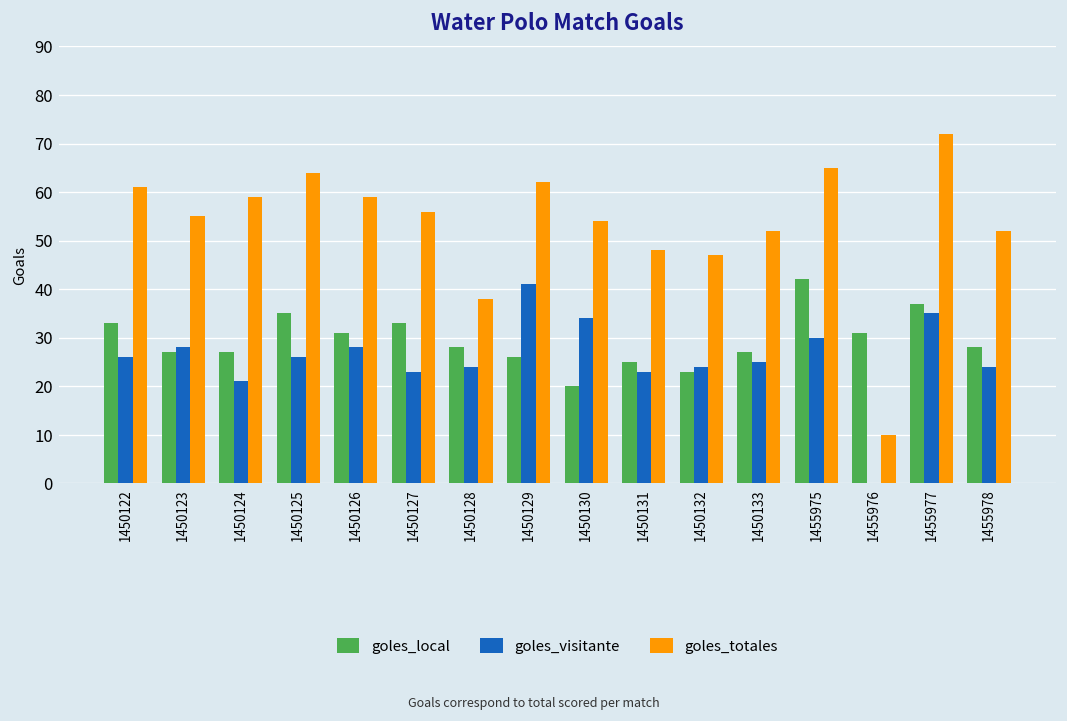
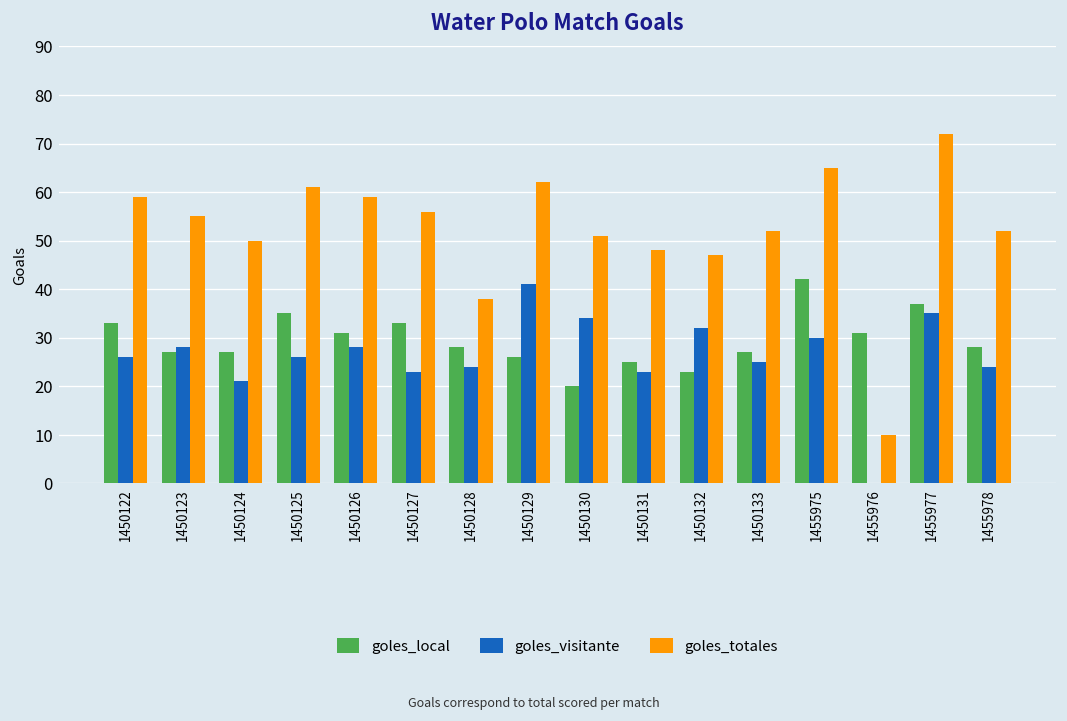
  {
    "goles_local": {
      "1450122": 33,
      "1450123": 27,
      "1450124": 27,
      "1450125": 35,
      "1450126": 31,
      "1450127": 33,
      "1450128": 28,
      "1450129": 26,
      "1450130": 20,
      "1450131": 25,
      "1450132": 23,
      "1450133": 27,
      "1455975": 42,
      "1455976": 31,
      "1455977": 37,
      "1455978": 28
    },
    "goles_visitante": {
      "1450122": 26,
      "1450123": 28,
      "1450124": 21,
      "1450125": 26,
      "1450126": 28,
      "1450127": 23,
      "1450128": 24,
      "1450129": 41,
      "1450130": 34,
      "1450131": 23,
-     "1450132": 24,
+     "1450132": 32,
      "1450133": 25,
      "1455975": 30,
      "1455976": 0,
      "1455977": 35,
      "1455978": 24
    },
    "goles_totales": {
-     "1450122": 61,
+     "1450122": 59,
      "1450123": 55,
-     "1450124": 59,
-     "1450125": 64,
+     "1450124": 50,
+     "1450125": 61,
      "1450126": 59,
      "1450127": 56,
      "1450128": 38,
      "1450129": 62,
-     "1450130": 54,
+     "1450130": 51,
      "1450131": 48,
      "1450132": 47,
      "1450133": 52,
      "1455975": 65,
      "1455976": 10,
      "1455977": 72,
      "1455978": 52
    }
  }
